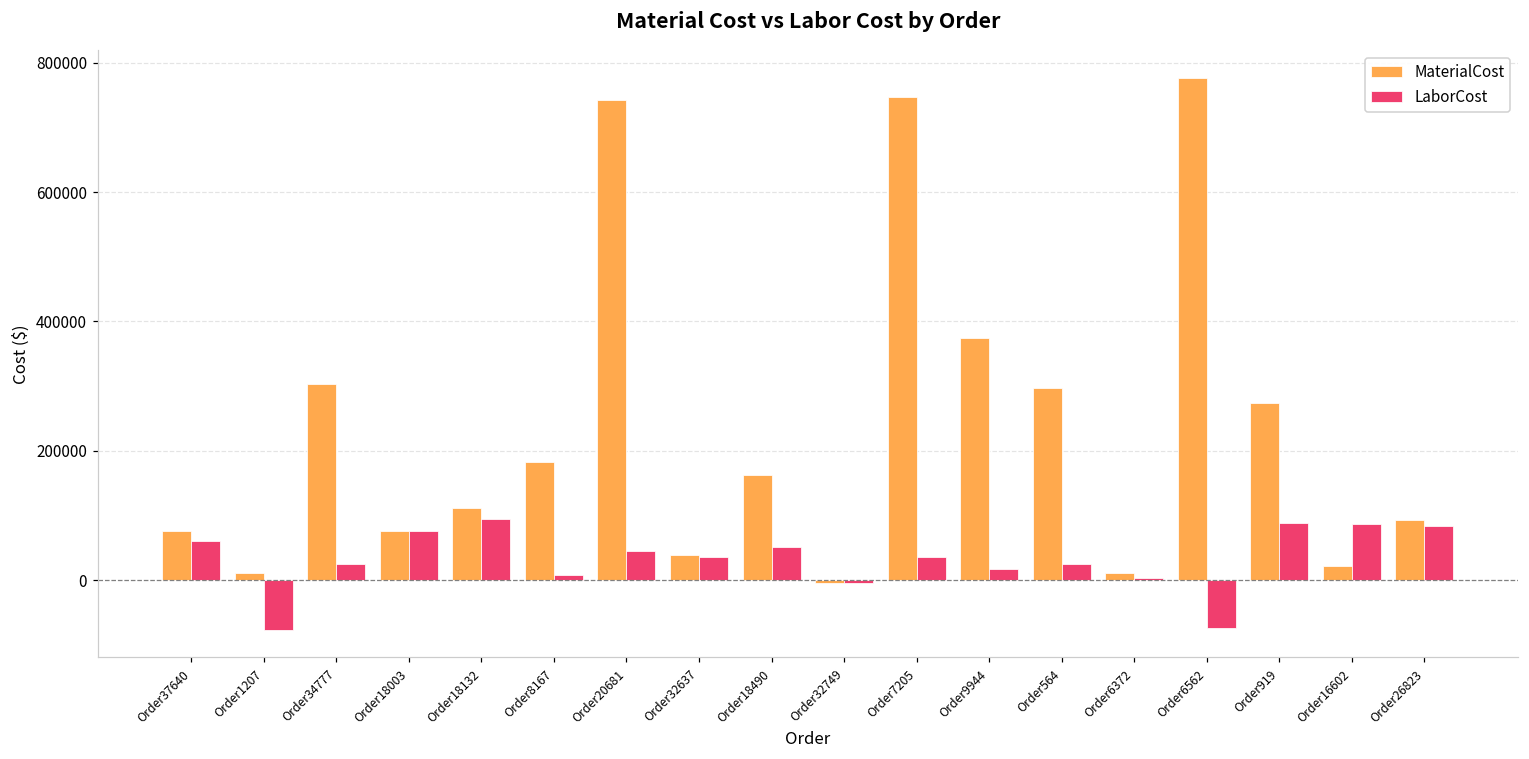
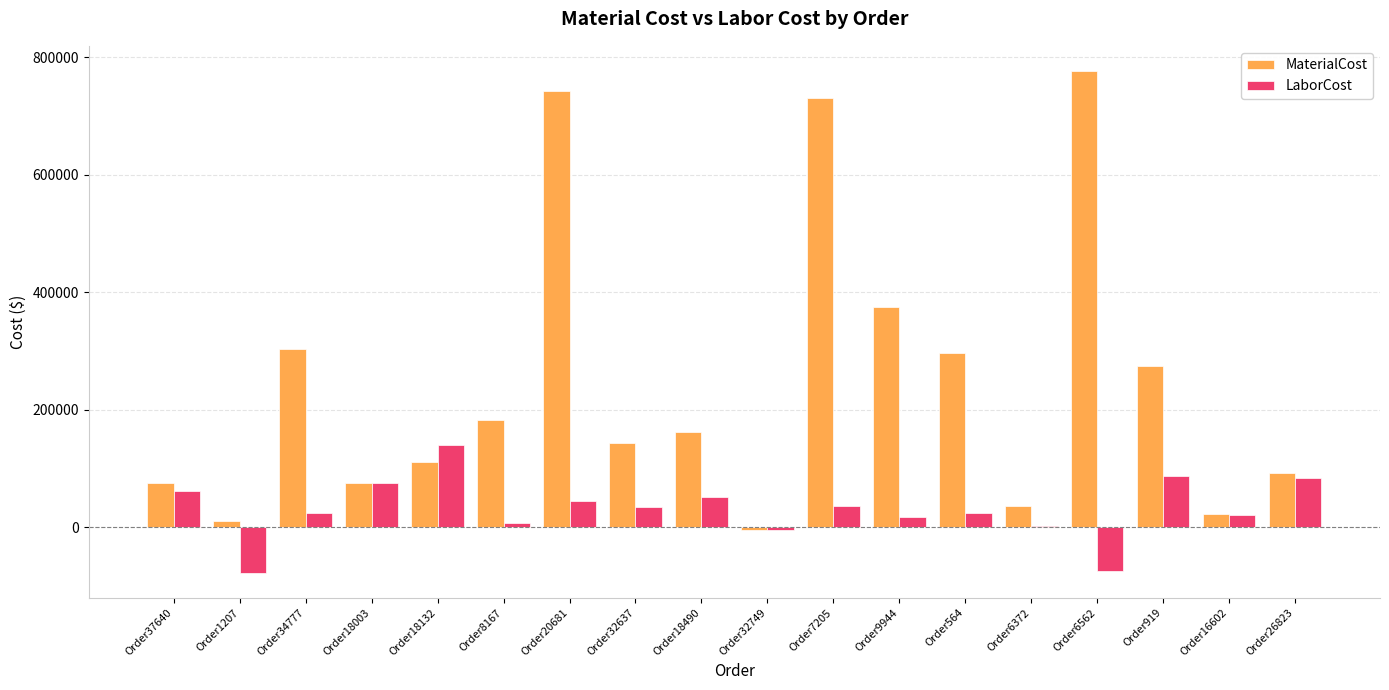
  {
    "MaterialCost": {
      "Order37640": 80000,
      "Order1207": 10000,
      "Order34777": 300000,
      "Order18003": 80000,
      "Order18132": 110000,
      "Order8167": 180000,
      "Order20681": 740000,
-     "Order32637": 40000,
+     "Order32637": 140000,
      "Order18490": 160000,
      "Order32749": -10000,
-     "Order7205": 750000,
+     "Order7205": 730000,
      "Order9944": 370000,
      "Order564": 300000,
-     "Order6372": 10000,
+     "Order6372": 40000,
      "Order6562": 780000,
      "Order919": 270000,
      "Order16602": 20000,
      "Order26823": 90000
    },
    "LaborCost": {
      "Order37640": 60000,
      "Order1207": -80000,
      "Order34777": 20000,
      "Order18003": 80000,
-     "Order18132": 90000,
+     "Order18132": 140000,
      "Order8167": 10000,
      "Order20681": 50000,
      "Order32637": 40000,
      "Order18490": 50000,
      "Order32749": 0,
      "Order7205": 40000,
      "Order9944": 20000,
      "Order564": 20000,
      "Order6562": -70000,
      "Order919": 90000,
-     "Order16602": 90000,
+     "Order16602": 20000,
      "Order26823": 80000
    }
  }
